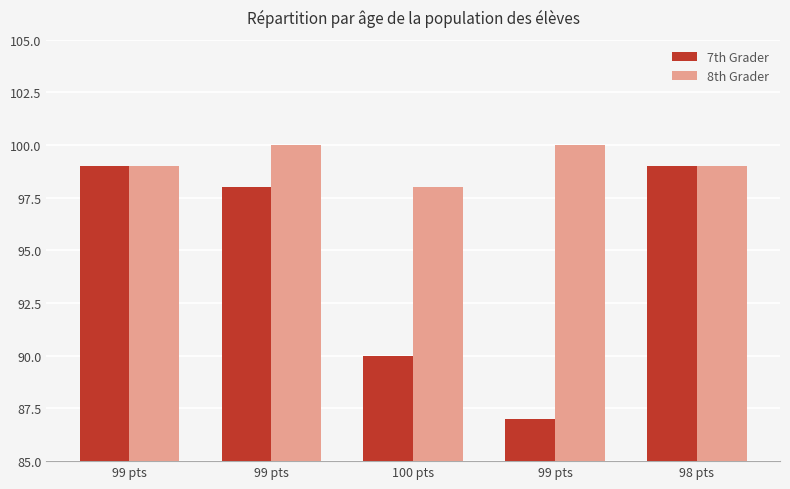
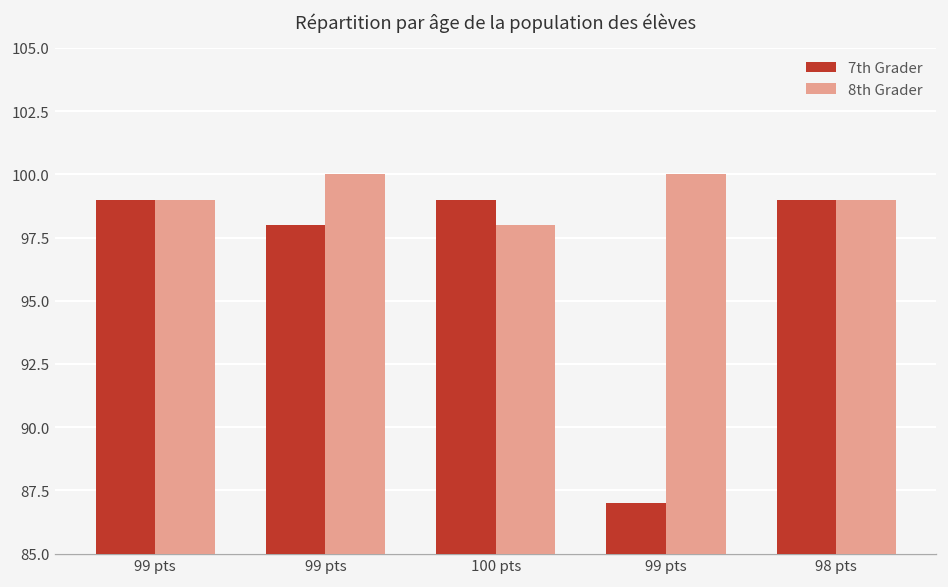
  {
    "7th Grader": {
-     "100 pts": 90,
+     "100 pts": 99,
      "98 pts": 99
    },
    "8th Grader": {
      "100 pts": 98,
      "98 pts": 99
    }
  }
